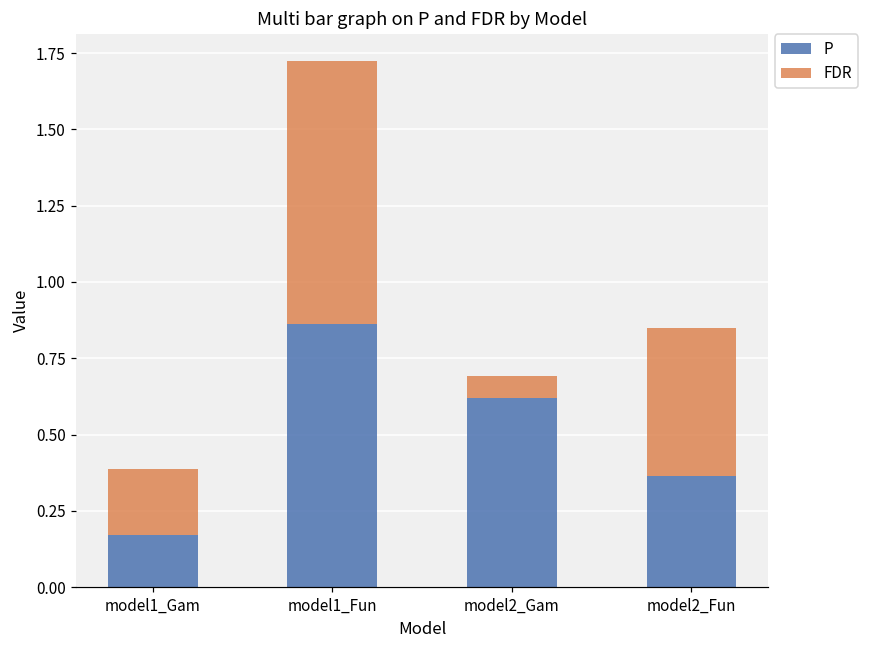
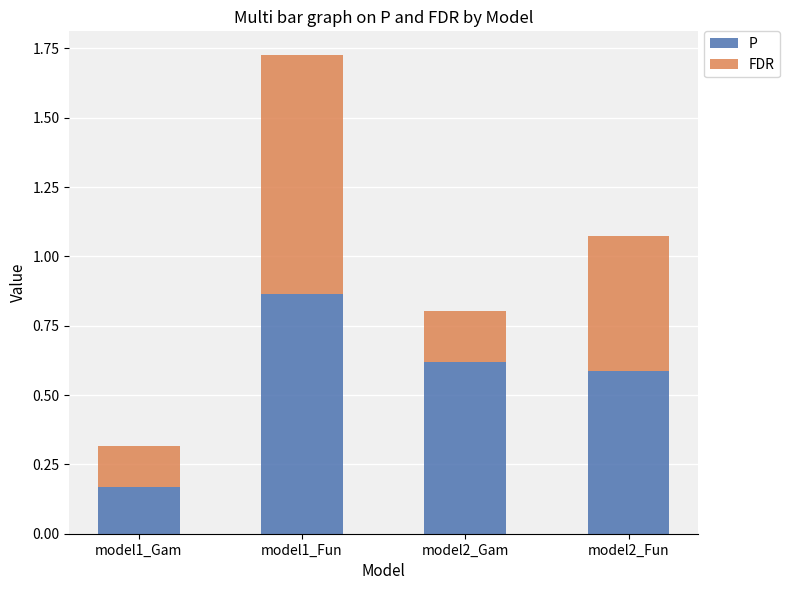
  {
    "P": {
      "model1_Gam": 0.17,
      "model1_Fun": 0.86,
      "model2_Gam": 0.62,
-     "model2_Fun": 0.36
+     "model2_Fun": 0.59
    },
    "FDR": {
-     "model1_Gam": 0.22,
+     "model1_Gam": 0.15,
      "model1_Fun": 0.86,
-     "model2_Gam": 0.07,
+     "model2_Gam": 0.18,
      "model2_Fun": 0.49
    }
  }
